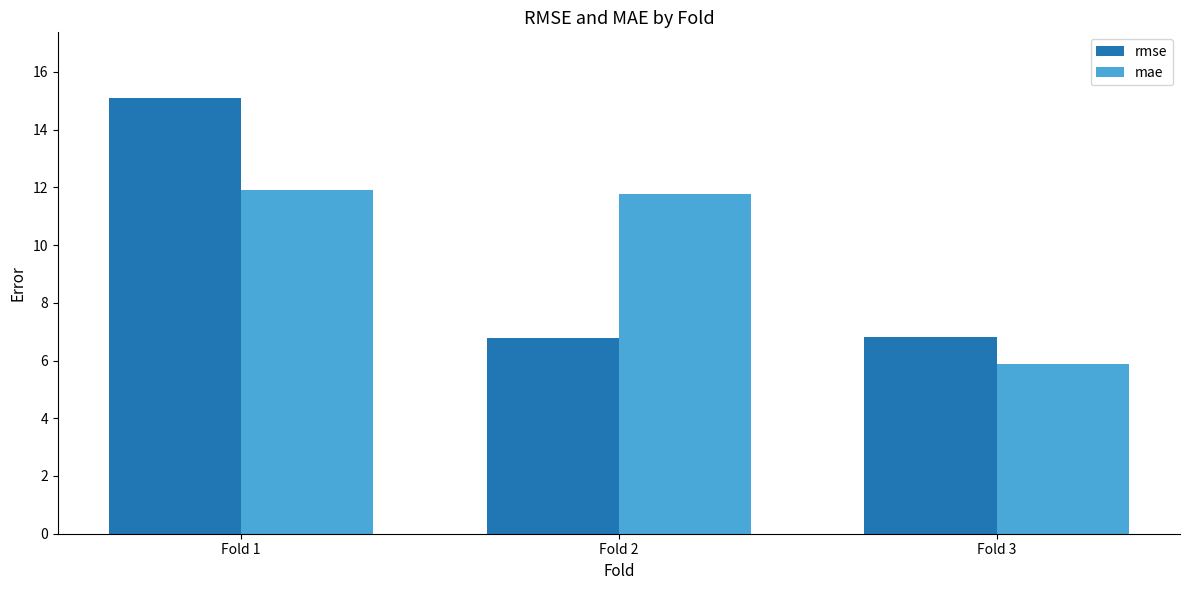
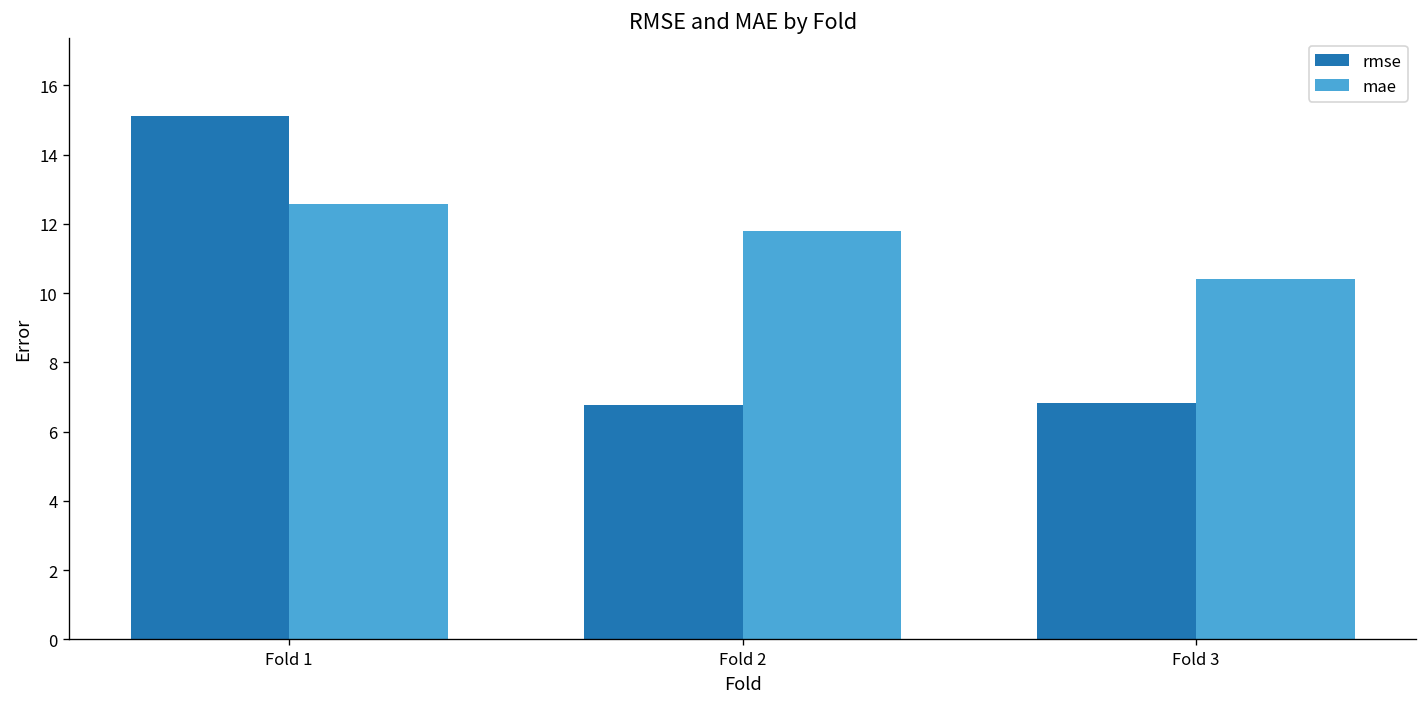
  {
    "rmse": {
      "Fold 1": 15.1,
      "Fold 2": 6.8,
      "Fold 3": 6.8
    },
    "mae": {
-     "Fold 1": 11.9,
+     "Fold 1": 12.6,
      "Fold 2": 11.8,
-     "Fold 3": 5.9
+     "Fold 3": 10.4
    }
  }
